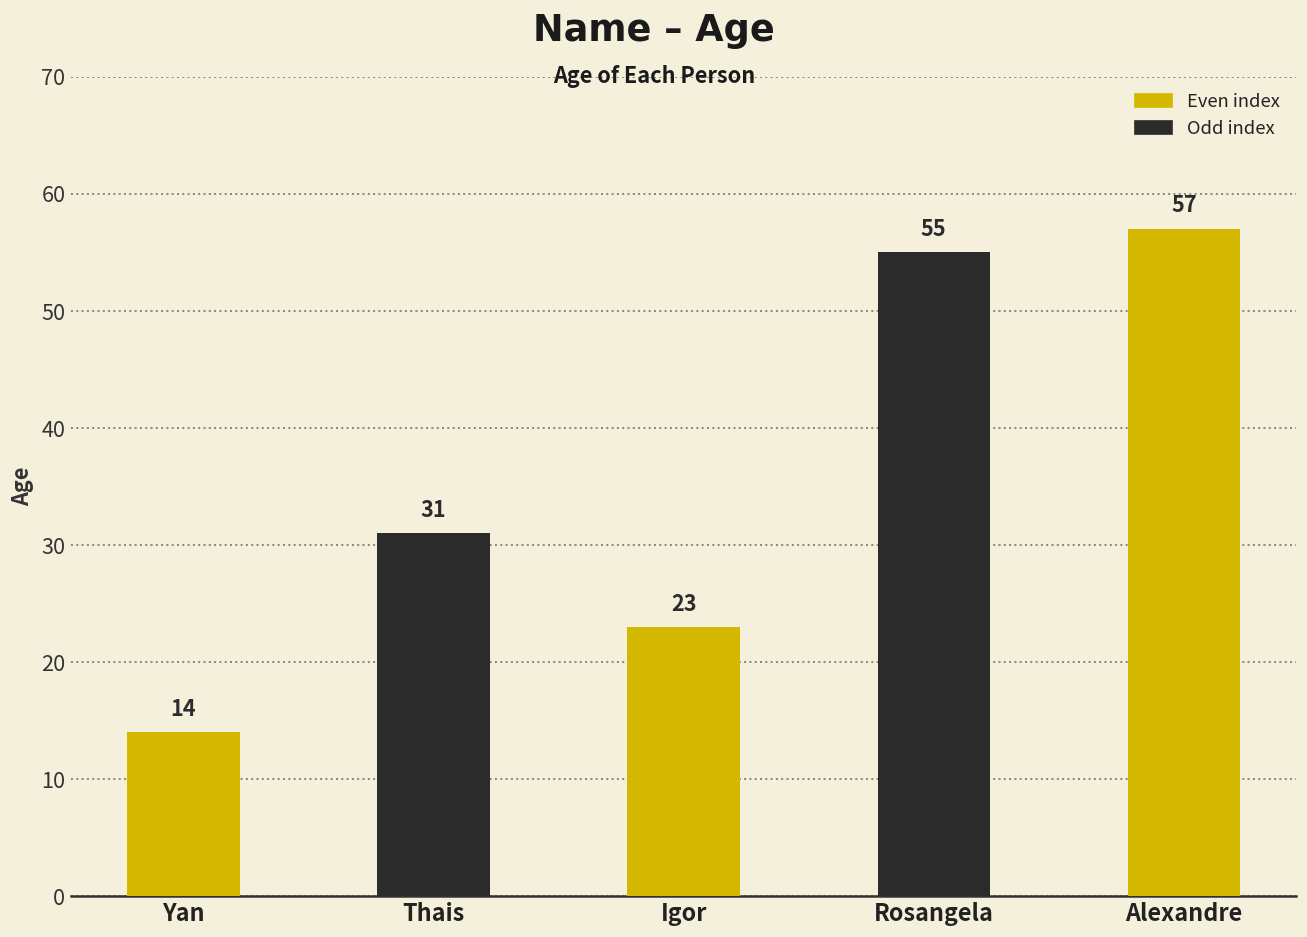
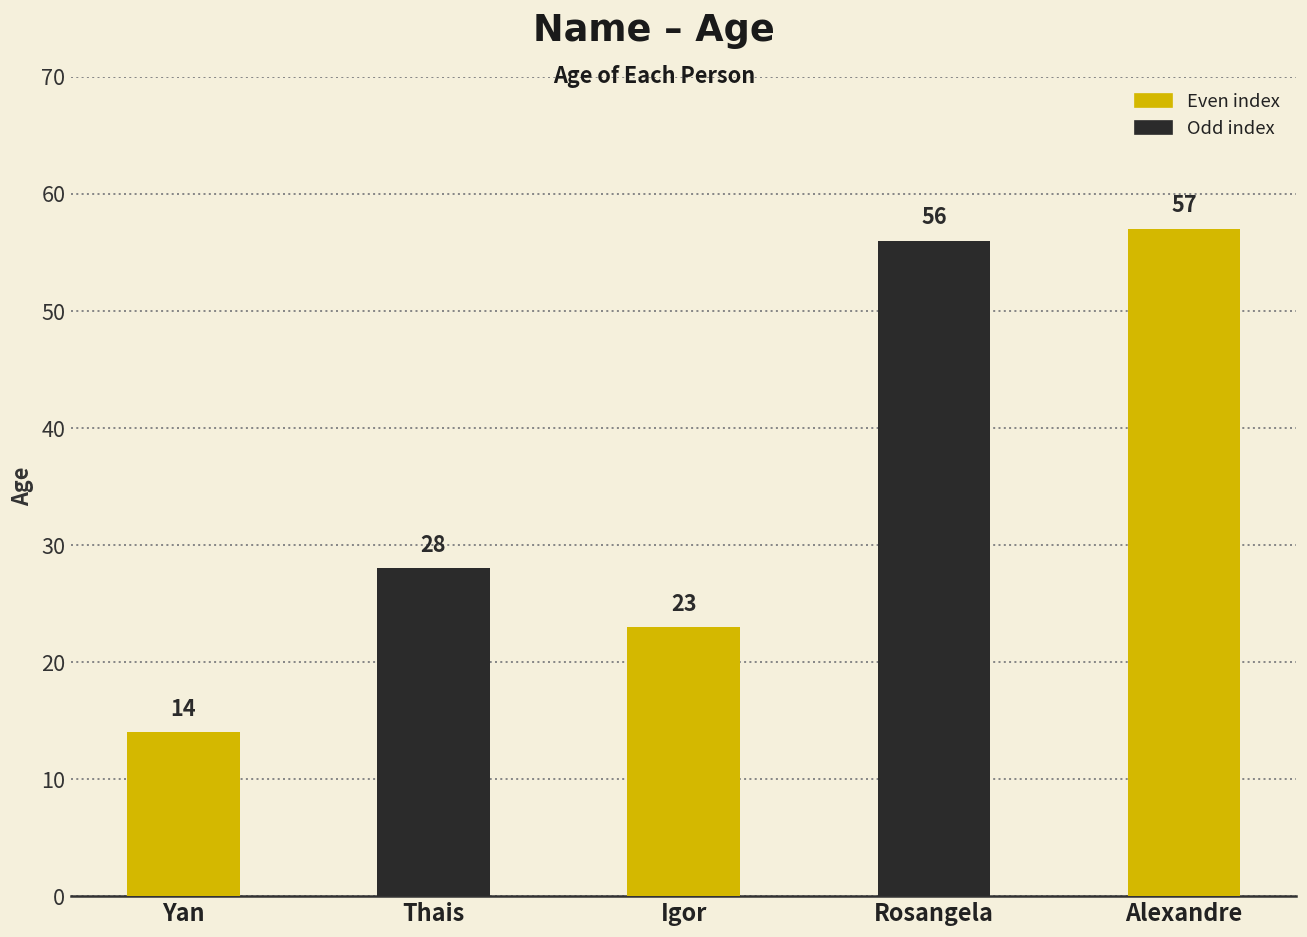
  {
    "Yan": 14,
-   "Thais": 31,
+   "Thais": 28,
    "Igor": 23,
-   "Rosangela": 55,
+   "Rosangela": 56,
    "Alexandre": 57
  }
